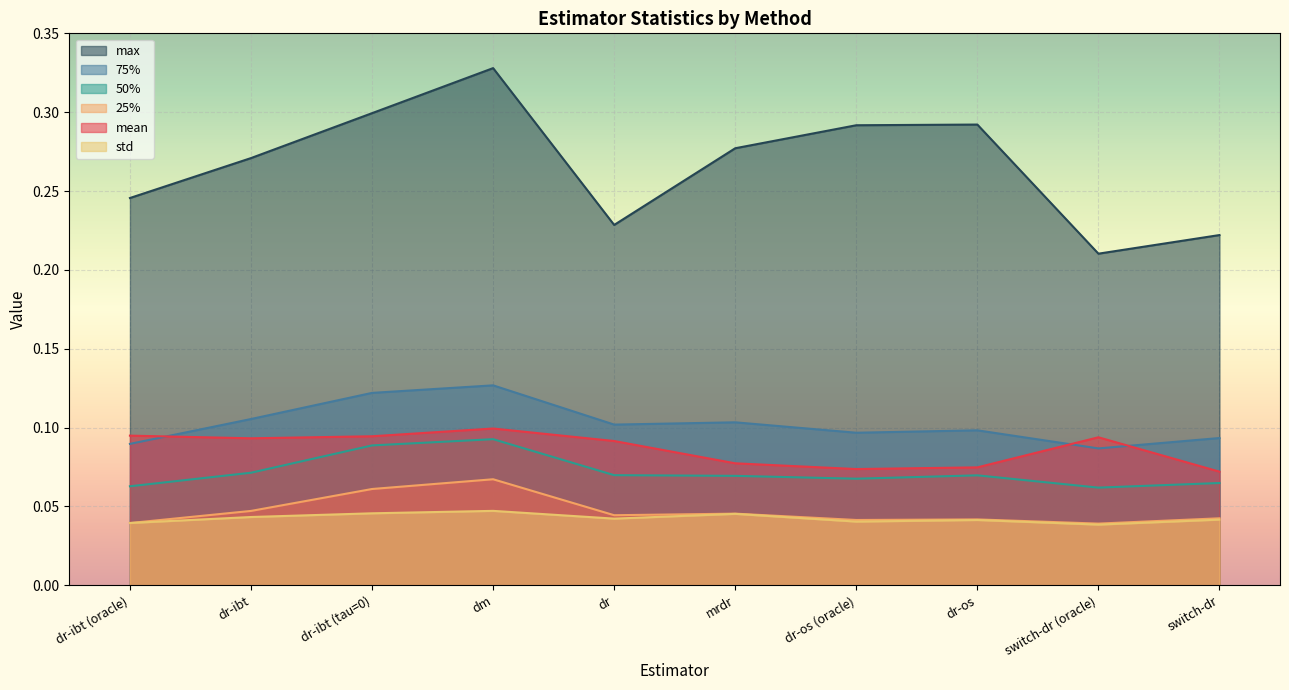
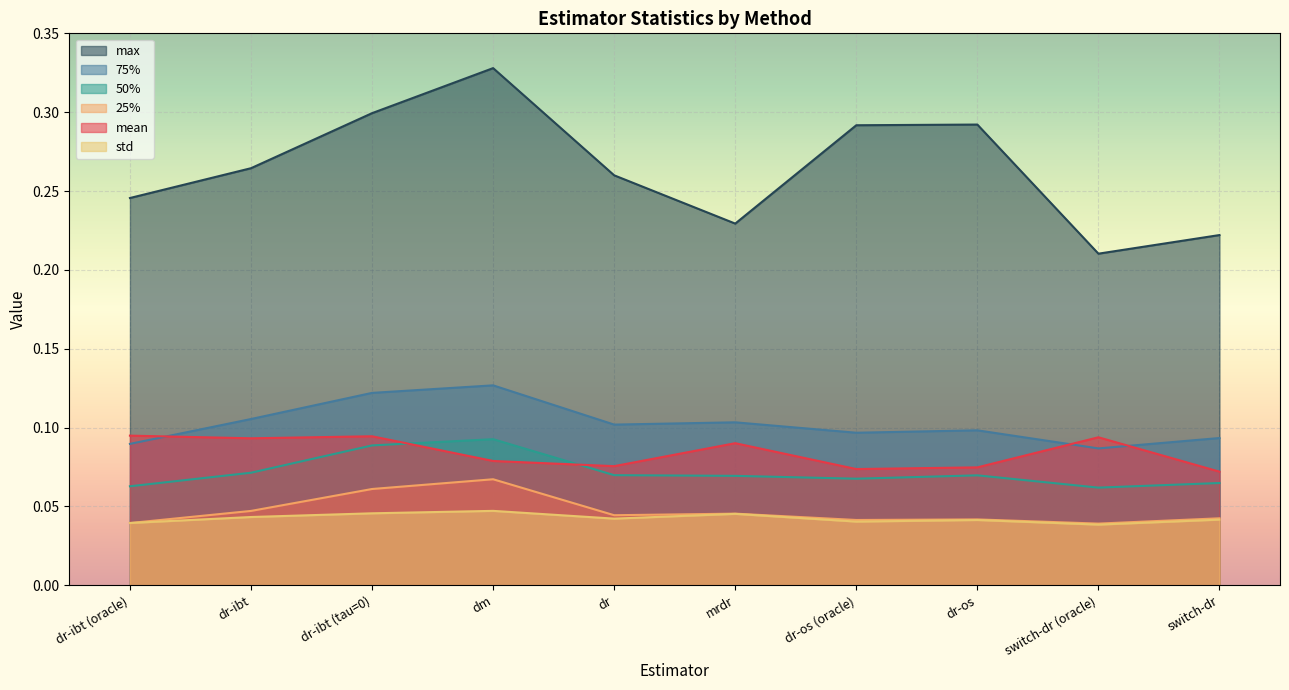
  {
    "max": {
      "dr-ibt (oracle)": 0.246,
-     "dr-ibt": 0.271,
+     "dr-ibt": 0.264,
      "dr-ibt (tau=0)": 0.299,
      "dm": 0.328,
-     "dr": 0.228,
-     "mrdr": 0.277,
+     "dr": 0.260,
+     "mrdr": 0.229,
      "dr-os (oracle)": 0.292,
      "dr-os": 0.292,
      "switch-dr (oracle)": 0.210,
      "switch-dr": 0.222
    },
    "mean": {
      "dr-ibt (oracle)": 0.095,
      "dr-ibt": 0.093,
      "dr-ibt (tau=0)": 0.094,
-     "dm": 0.099,
-     "dr": 0.091,
-     "mrdr": 0.077,
+     "dm": 0.079,
+     "dr": 0.076,
+     "mrdr": 0.090,
      "dr-os (oracle)": 0.074,
      "dr-os": 0.075,
      "switch-dr (oracle)": 0.094,
      "switch-dr": 0.072
    }
  }
